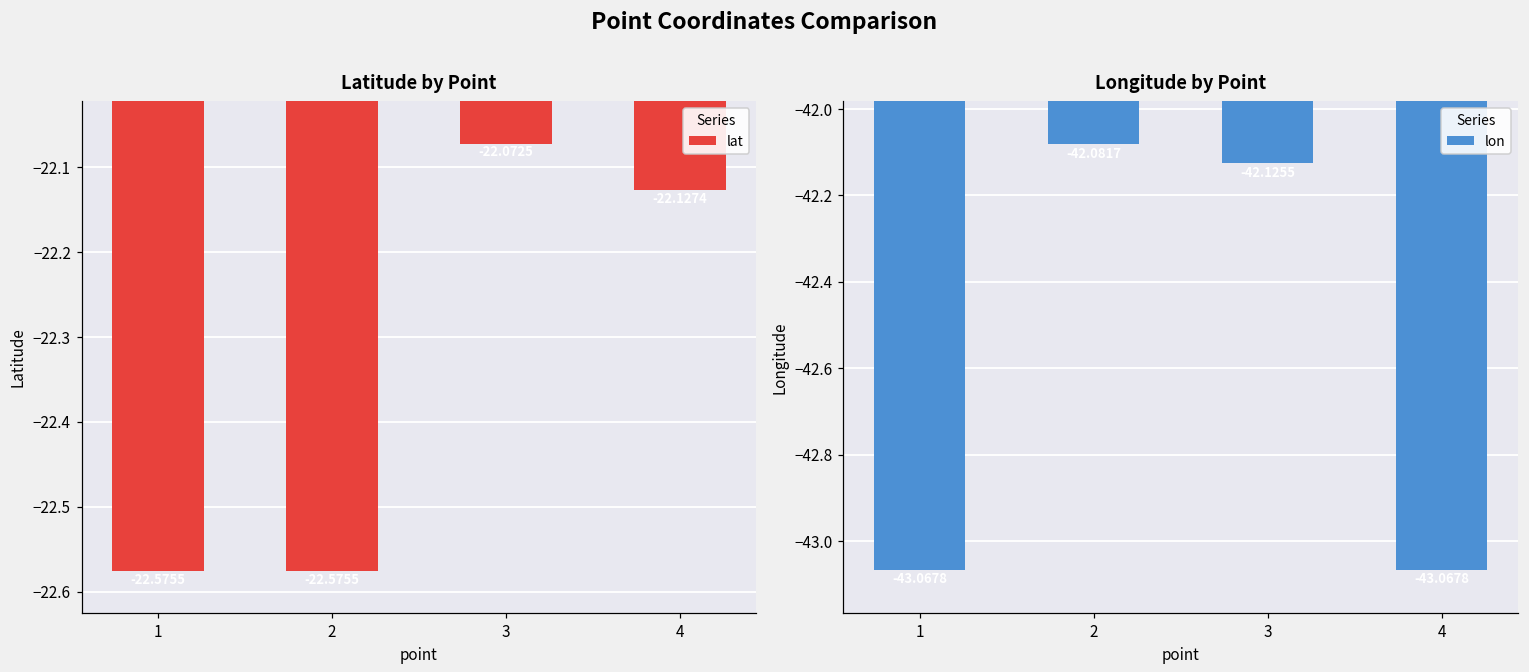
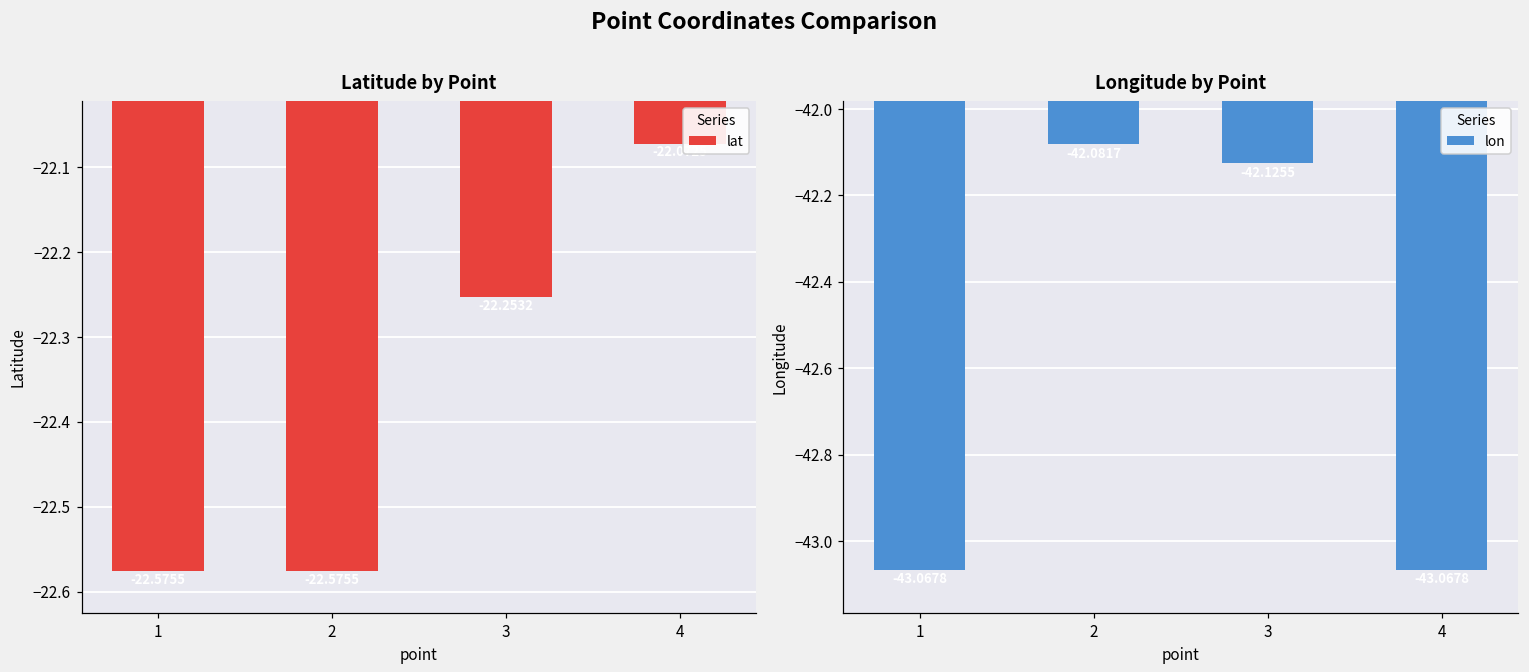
  {
    "Latitude by Point": {
      "1": -22.58,
      "2": -22.58,
-     "3": -22.07,
-     "4": -22.13
+     "3": -22.25,
+     "4": -22.07
    },
    "Longitude by Point": {
      "1": -43.07,
      "2": -42.08,
      "3": -42.13,
      "4": -43.07
    }
  }
